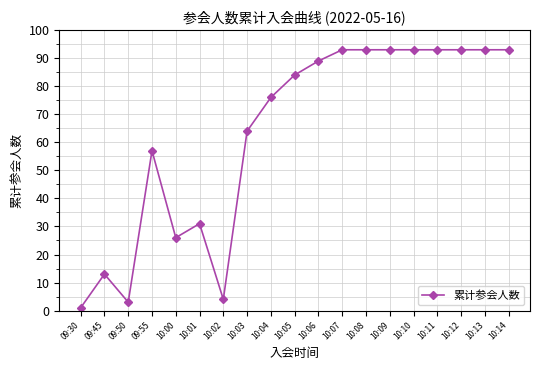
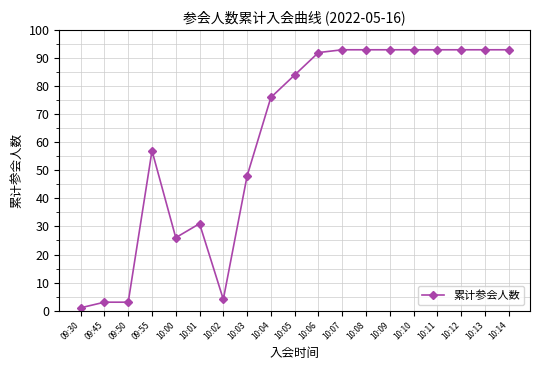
  {
    "09:30": 1,
-   "09:45": 13,
+   "09:45": 3,
    "09:50": 3,
    "09:55": 57,
    "10:00": 26,
    "10:01": 31,
    "10:02": 4,
-   "10:03": 64,
+   "10:03": 48,
    "10:04": 76,
    "10:05": 84,
-   "10:06": 89,
+   "10:06": 92,
    "10:07": 93,
    "10:08": 93,
    "10:09": 93,
    "10:10": 93,
    "10:11": 93,
    "10:12": 93,
    "10:13": 93,
    "10:14": 93
  }
